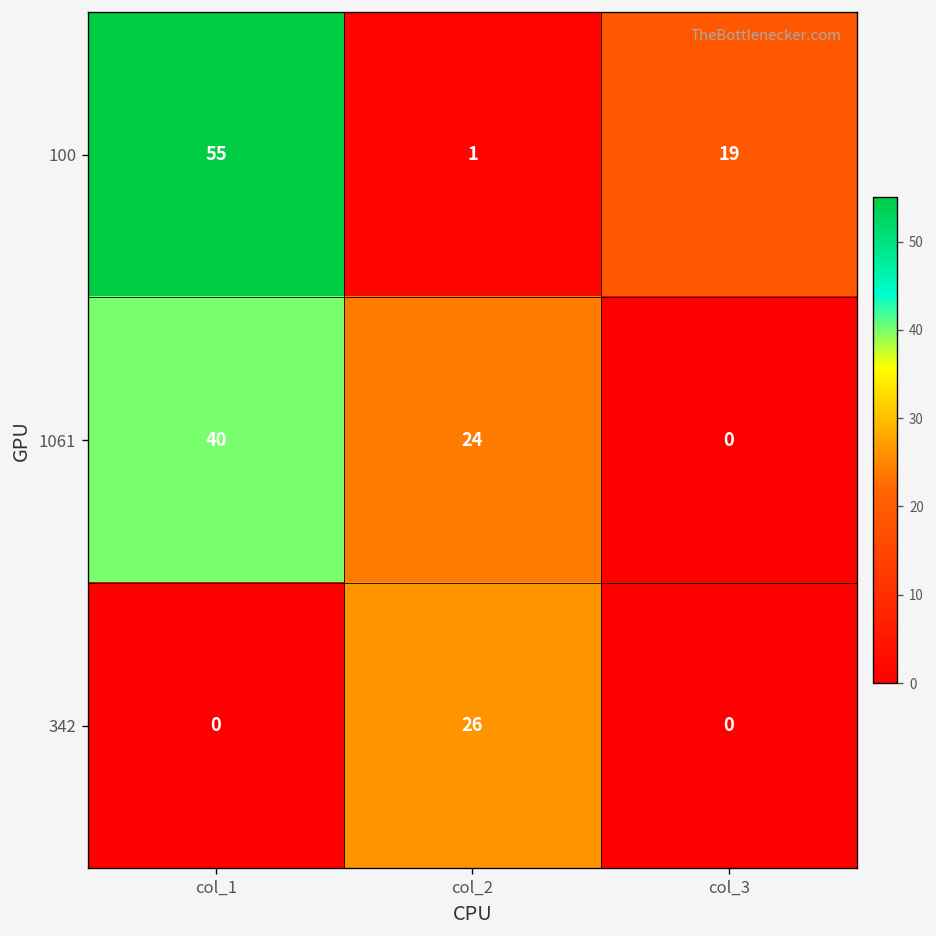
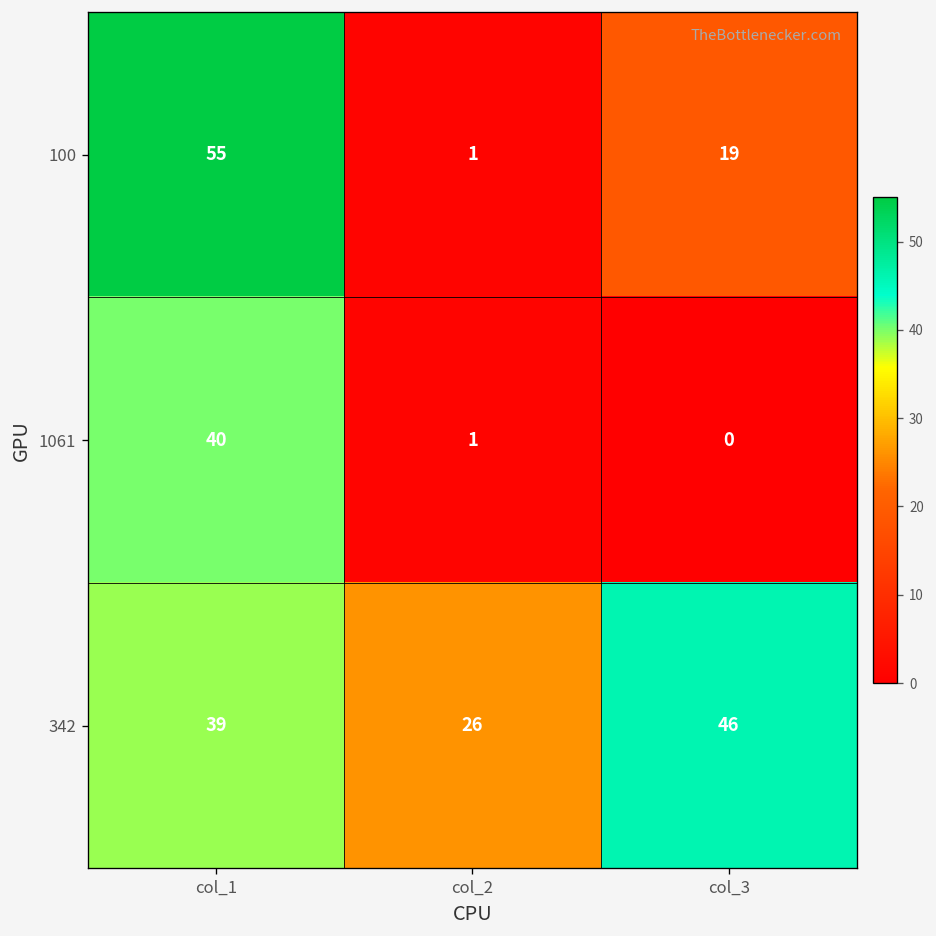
  {
    "100": {
      "col_1": 55,
      "col_2": 1
    },
    "1061": {
      "col_1": 40,
-     "col_2": 24,
+     "col_2": 1,
      "col_3": 0
    },
    "342": {
-     "col_1": 0,
+     "col_1": 39,
      "col_2": 26,
-     "col_3": 0
+     "col_3": 46
    }
  }
